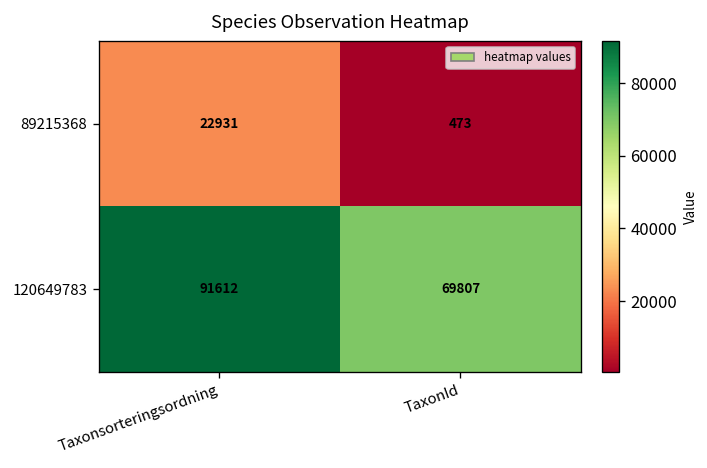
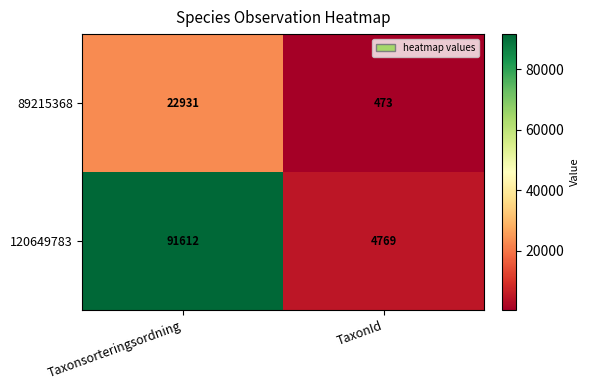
  {
    "89215368": {
      "Taxonsorteringsordning": 22931,
      "TaxonId": 473
    },
    "120649783": {
      "Taxonsorteringsordning": 91612,
-     "TaxonId": 69807
+     "TaxonId": 4769
    }
  }
